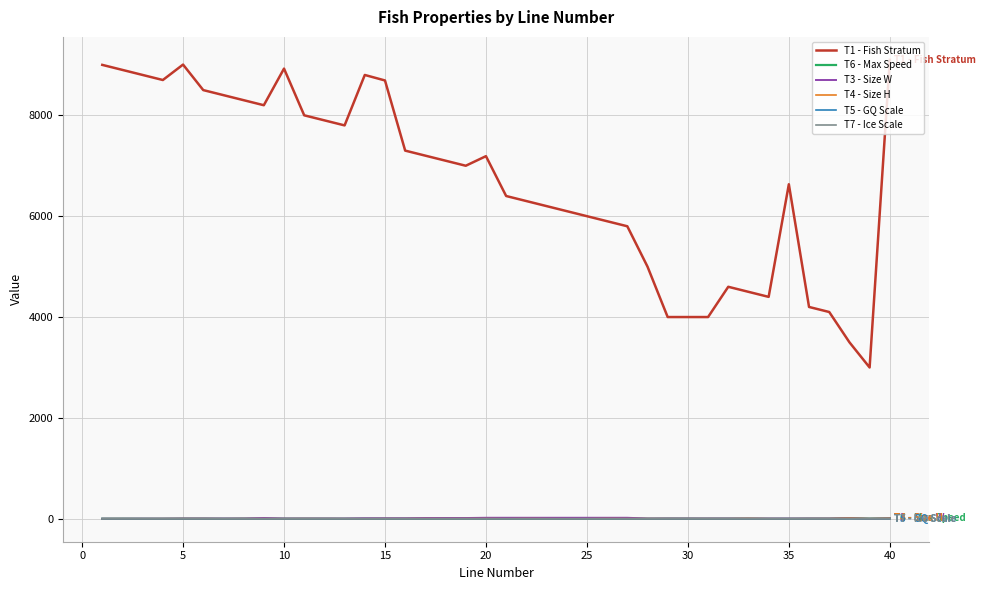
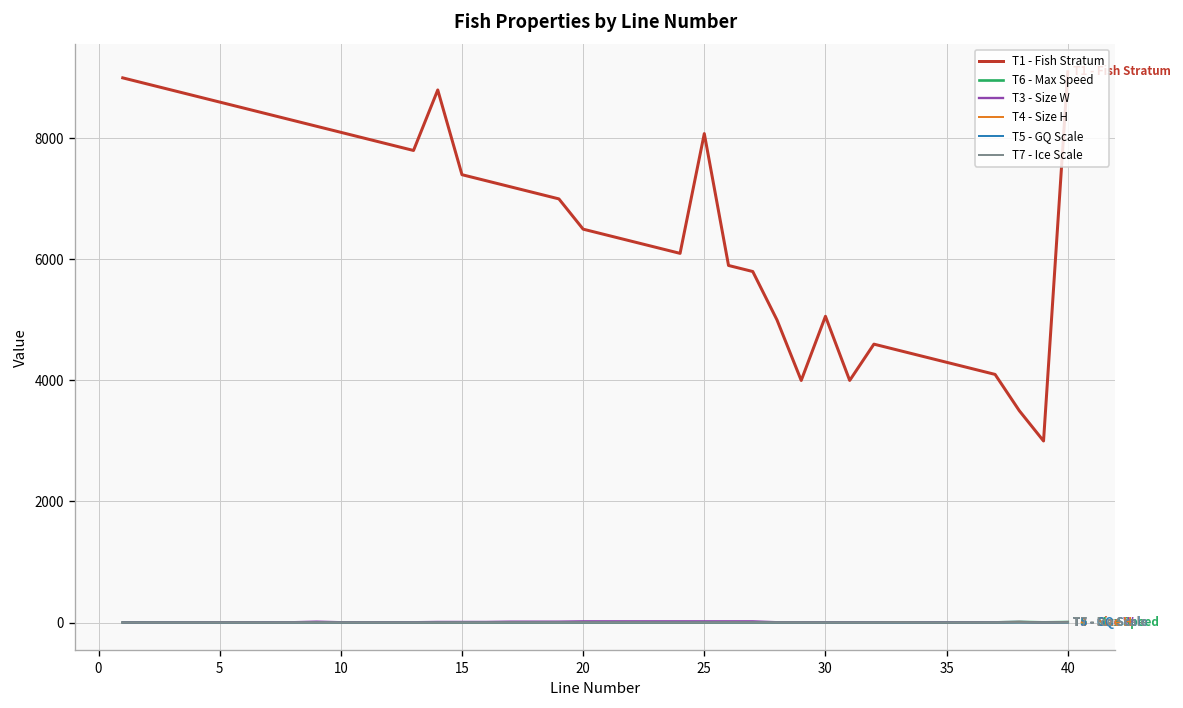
  {
    "T1 - Fish Stratum": {
-     "5": 9000,
-     "10": 8900,
-     "15": 8700,
-     "20": 7200,
-     "25": 6000,
-     "30": 4000,
-     "35": 6600
+     "5": 8600,
+     "10": 8100,
+     "15": 7400,
+     "20": 6500,
+     "25": 8100,
+     "30": 5100,
+     "35": 4300
    }
  }
